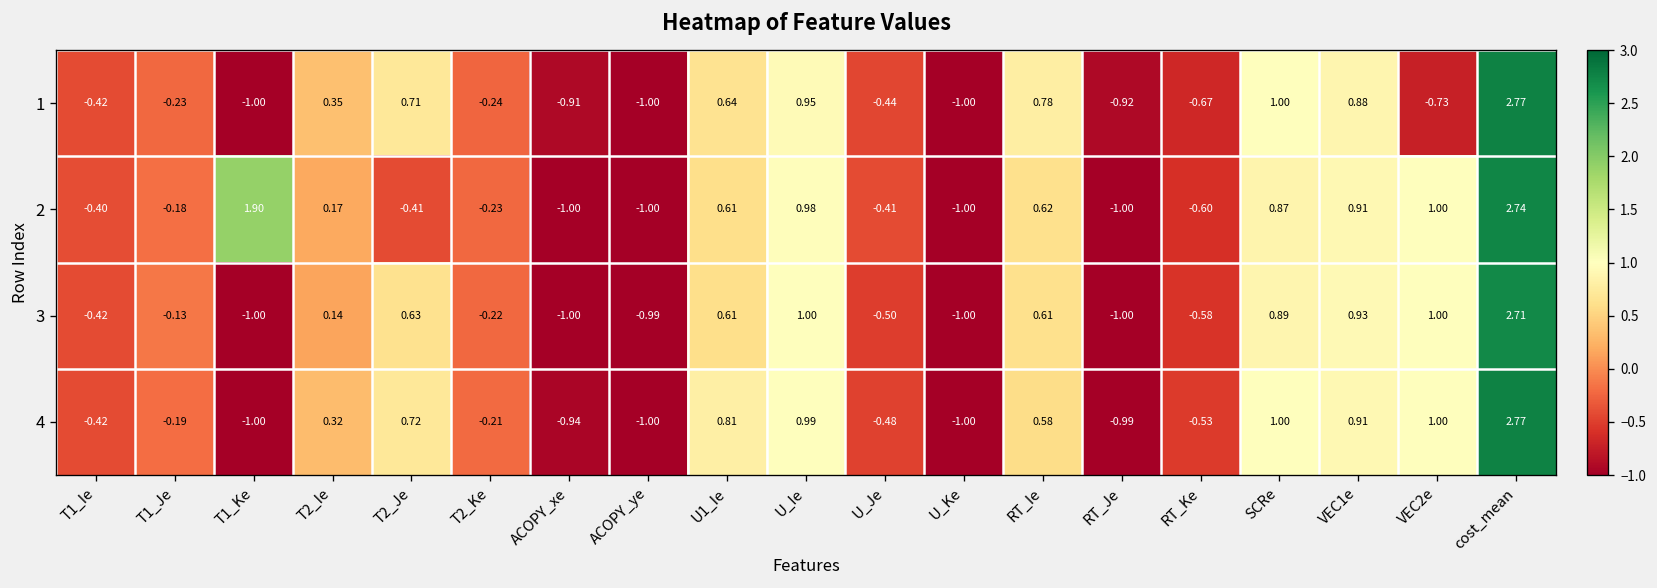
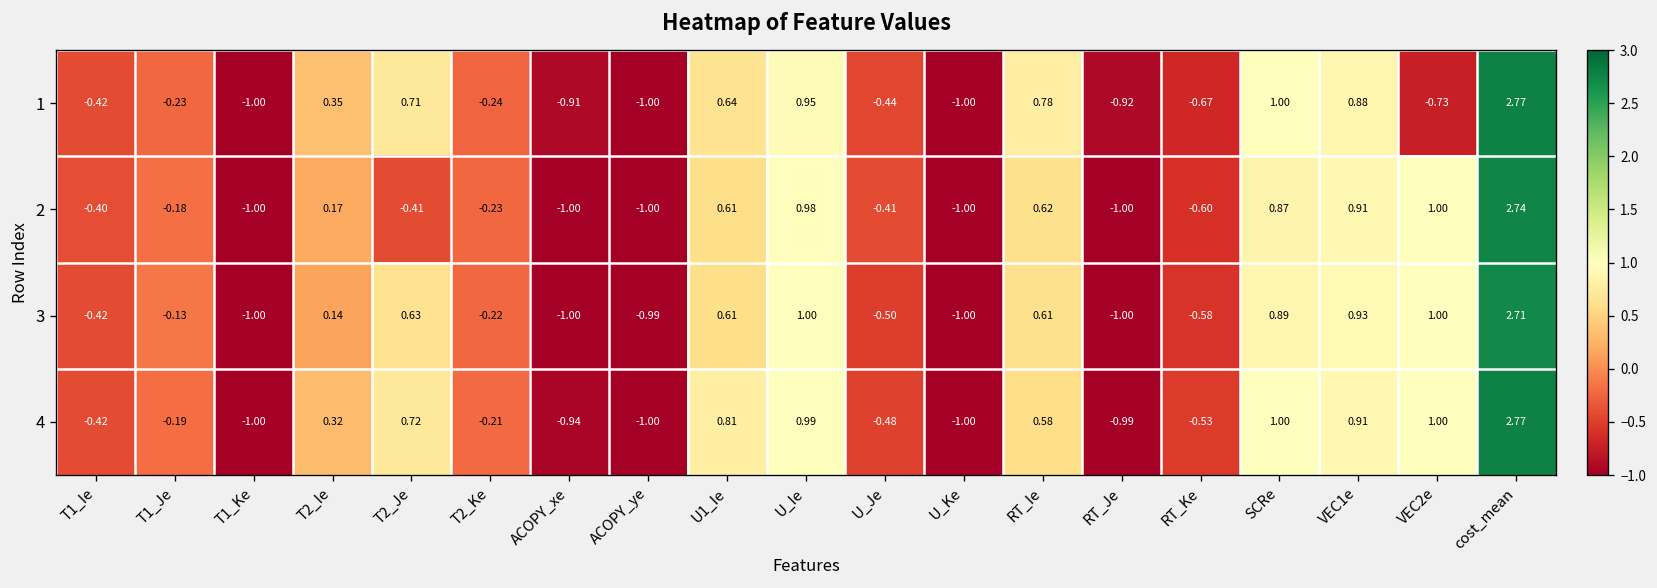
  {
    "1": {
      "T1_Ie": -0.42,
      "T1_Je": -0.23,
      "T1_Ke": -1.00,
      "T2_Ie": 0.35,
      "T2_Je": 0.71,
      "T2_Ke": -0.24,
      "ACOPY_xe": -0.91,
      "ACOPY_ye": -1.00,
      "U1_Ie": 0.64,
      "U_Ie": 0.95,
      "U_Je": -0.44,
      "U_Ke": -1.00,
      "RT_Ie": 0.78,
      "RT_Je": -0.92,
      "RT_Ke": -0.67,
      "SCRe": 1.00,
      "VEC1e": 0.88,
      "VEC2e": -0.73,
      "cost_mean": 2.77
    },
    "2": {
      "T1_Ie": -0.40,
      "T1_Je": -0.18,
-     "T1_Ke": 1.90,
+     "T1_Ke": -1.00,
      "T2_Ie": 0.17,
      "T2_Je": -0.41,
      "T2_Ke": -0.23,
      "ACOPY_xe": -1.00,
      "ACOPY_ye": -1.00,
      "U1_Ie": 0.61,
      "U_Ie": 0.98,
      "U_Je": -0.41,
      "U_Ke": -1.00,
      "RT_Ie": 0.62,
      "RT_Je": -1.00,
      "RT_Ke": -0.60,
      "SCRe": 0.87,
      "VEC1e": 0.91,
      "VEC2e": 1.00,
      "cost_mean": 2.74
    },
    "3": {
      "T1_Ie": -0.42,
      "T1_Je": -0.13,
      "T1_Ke": -1.00,
      "T2_Ie": 0.14,
      "T2_Je": 0.63,
      "T2_Ke": -0.22,
      "ACOPY_xe": -1.00,
      "ACOPY_ye": -0.99,
      "U1_Ie": 0.61,
      "U_Ie": 1.00,
      "U_Je": -0.50,
      "U_Ke": -1.00,
      "RT_Ie": 0.61,
      "RT_Je": -1.00,
      "RT_Ke": -0.58,
      "SCRe": 0.89,
      "VEC1e": 0.93,
      "VEC2e": 1.00,
      "cost_mean": 2.71
    },
    "4": {
      "T1_Ie": -0.42,
      "T1_Je": -0.19,
      "T1_Ke": -1.00,
      "T2_Ie": 0.32,
      "T2_Je": 0.72,
      "T2_Ke": -0.21,
      "ACOPY_xe": -0.94,
      "ACOPY_ye": -1.00,
      "U1_Ie": 0.81,
      "U_Ie": 0.99,
      "U_Je": -0.48,
      "U_Ke": -1.00,
      "RT_Ie": 0.58,
      "RT_Je": -0.99,
      "RT_Ke": -0.53,
      "SCRe": 1.00,
      "VEC1e": 0.91,
      "VEC2e": 1.00,
      "cost_mean": 2.77
    }
  }
